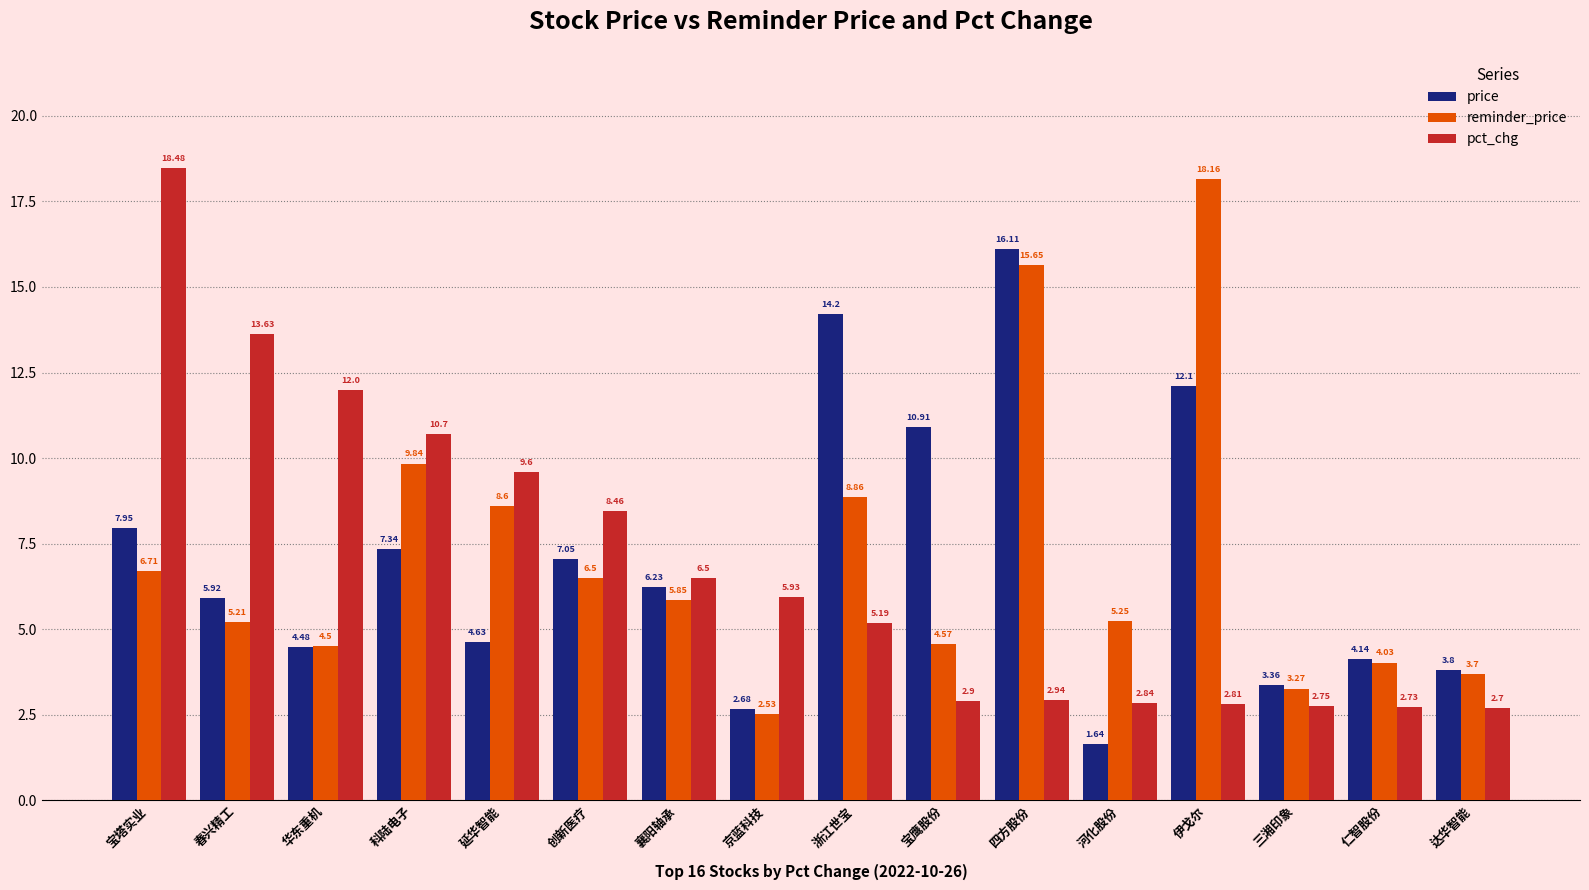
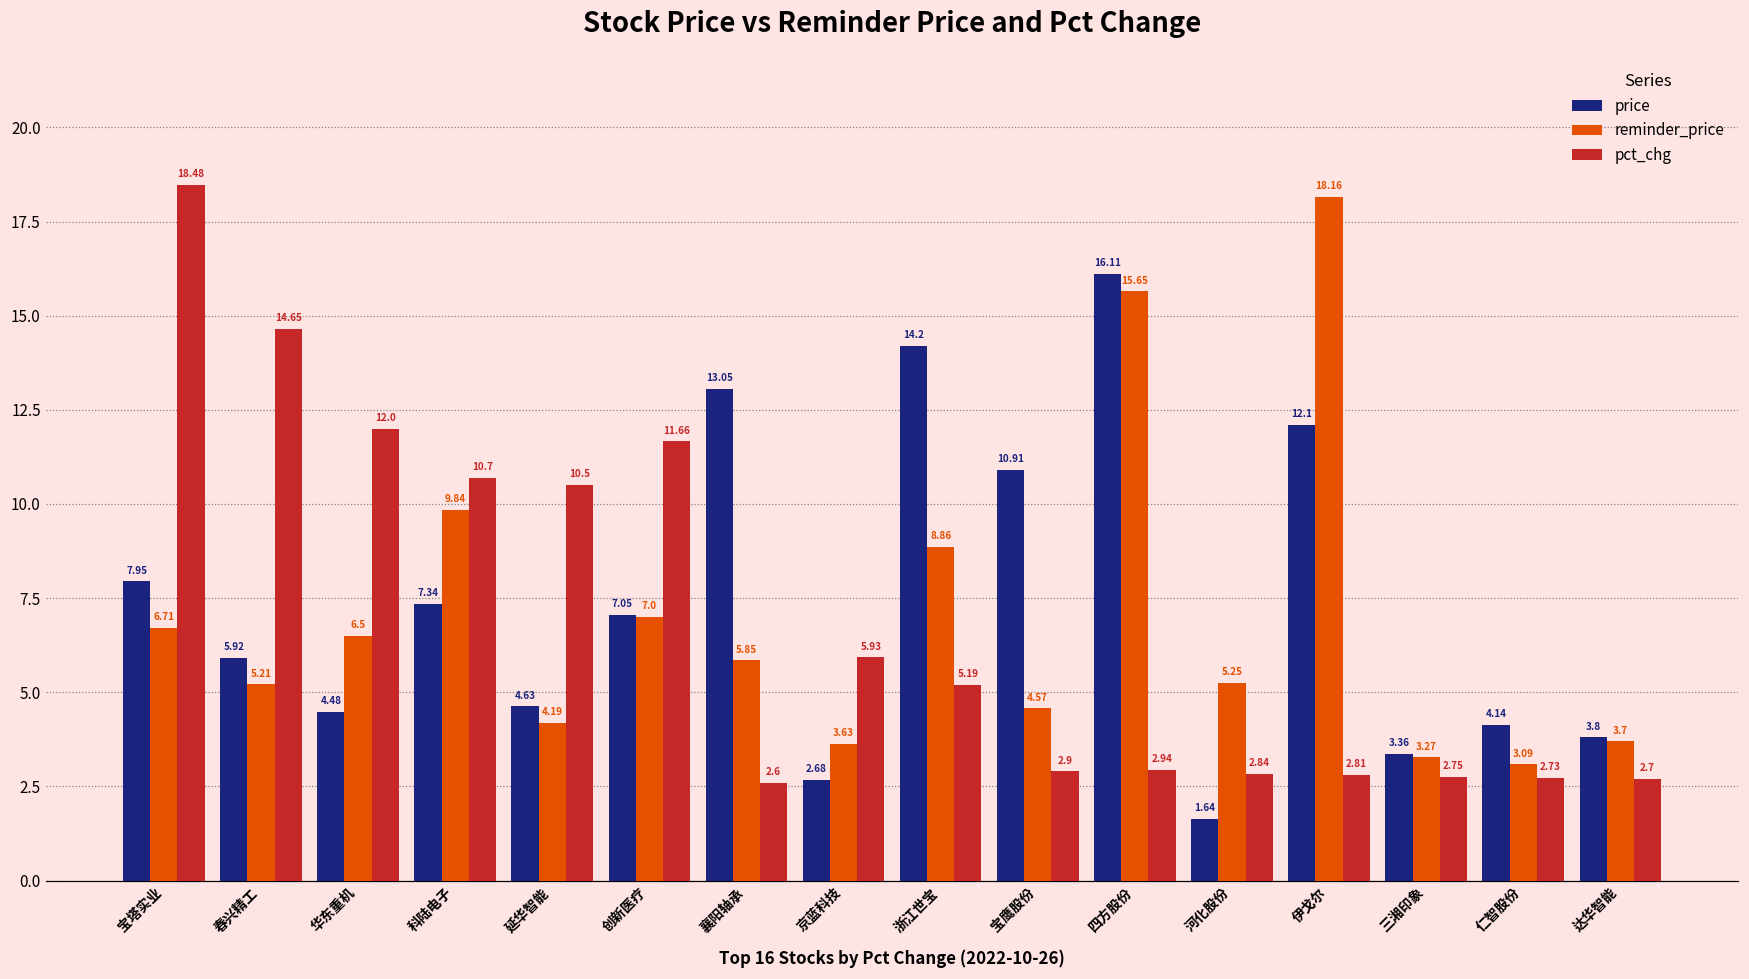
  {
    "price": {
      "宝塔实业": 7.95,
      "春兴精工": 5.92,
      "华东重机": 4.48,
      "科陆电子": 7.34,
      "延华智能": 4.63,
      "创新医疗": 7.05,
-     "襄阳轴承": 6.23,
+     "襄阳轴承": 13.05,
      "京蓝科技": 2.68,
      "浙江世宝": 14.2,
      "宝鹰股份": 10.91,
      "四方股份": 16.11,
      "河化股份": 1.64,
      "伊戈尔": 12.1,
      "三湘印象": 3.36,
      "仁智股份": 4.14,
      "达华智能": 3.8
    },
    "reminder_price": {
      "宝塔实业": 6.71,
      "春兴精工": 5.21,
-     "华东重机": 4.5,
+     "华东重机": 6.5,
      "科陆电子": 9.84,
-     "延华智能": 8.6,
-     "创新医疗": 6.5,
+     "延华智能": 4.19,
+     "创新医疗": 7.0,
      "襄阳轴承": 5.85,
-     "京蓝科技": 2.53,
+     "京蓝科技": 3.63,
      "浙江世宝": 8.86,
      "宝鹰股份": 4.57,
      "四方股份": 15.65,
      "河化股份": 5.25,
      "伊戈尔": 18.16,
      "三湘印象": 3.27,
-     "仁智股份": 4.03,
+     "仁智股份": 3.09,
      "达华智能": 3.7
    },
    "pct_chg": {
      "宝塔实业": 18.48,
-     "春兴精工": 13.63,
+     "春兴精工": 14.65,
      "华东重机": 12.0,
      "科陆电子": 10.7,
-     "延华智能": 9.6,
-     "创新医疗": 8.46,
-     "襄阳轴承": 6.5,
+     "延华智能": 10.5,
+     "创新医疗": 11.66,
+     "襄阳轴承": 2.6,
      "京蓝科技": 5.93,
      "浙江世宝": 5.19,
      "宝鹰股份": 2.9,
      "四方股份": 2.94,
      "河化股份": 2.84,
      "伊戈尔": 2.81,
      "三湘印象": 2.75,
      "仁智股份": 2.73,
      "达华智能": 2.7
    }
  }
